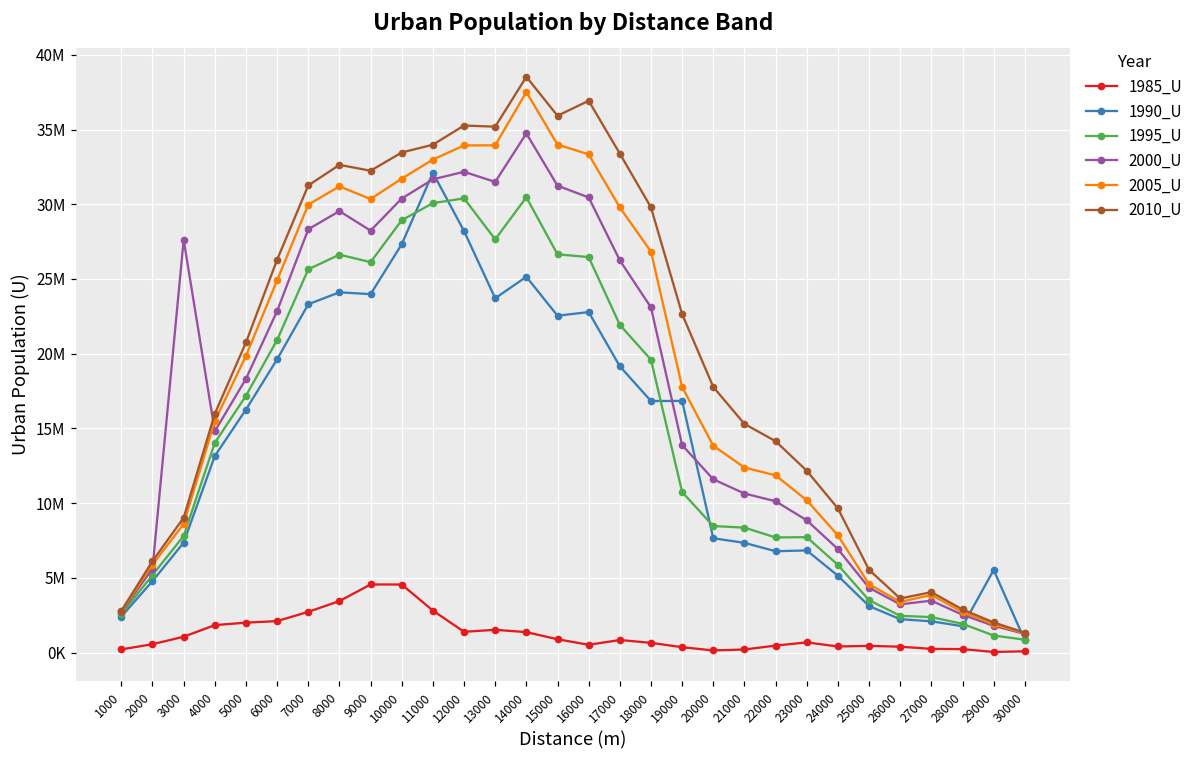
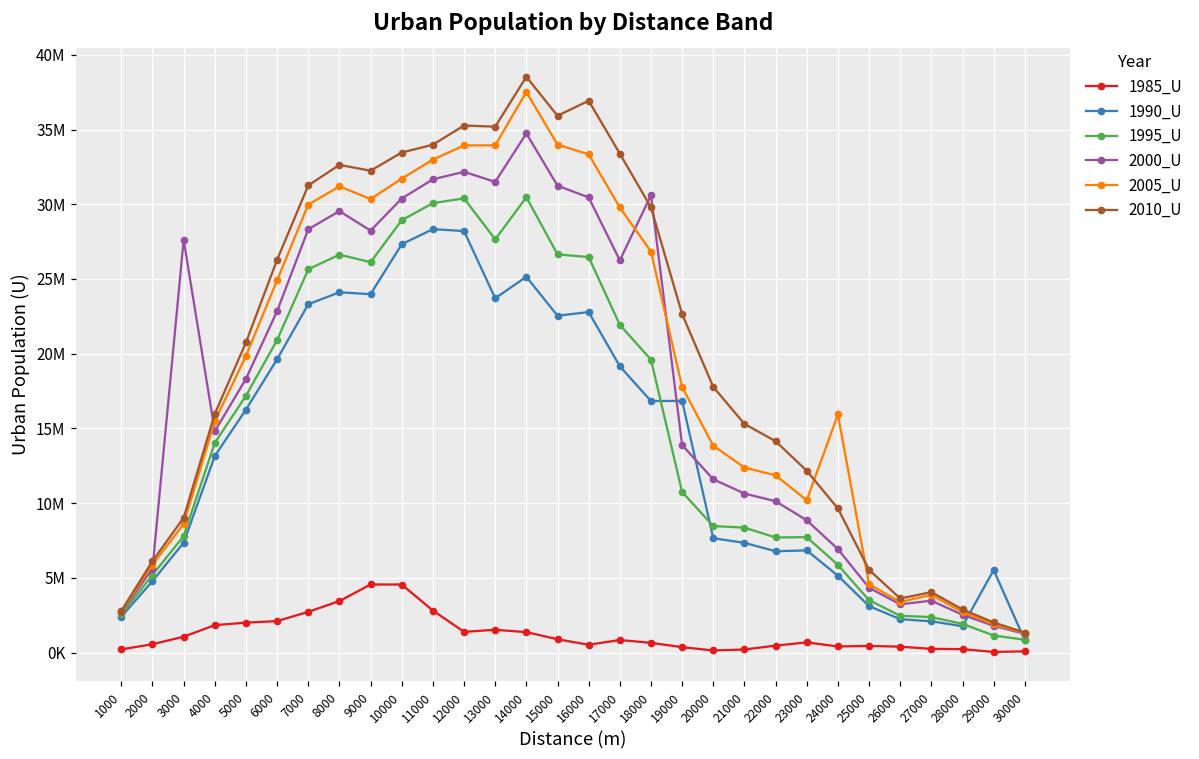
  {
    "1985_U": {
      "1000": 200000,
      "2000": 600000,
      "3000": 1100000,
      "4000": 1800000,
      "5000": 2000000,
      "6000": 2100000,
      "7000": 2700000,
      "8000": 3400000,
      "9000": 4600000,
      "10000": 4600000,
      "11000": 2800000,
      "12000": 1400000,
      "13000": 1500000,
      "14000": 1400000,
      "15000": 900000,
      "16000": 500000,
      "17000": 800000,
      "18000": 700000,
      "19000": 400000,
      "20000": 100000,
      "21000": 200000,
      "22000": 500000,
      "23000": 700000,
      "24000": 400000,
      "25000": 500000,
      "26000": 400000,
      "27000": 300000,
      "28000": 200000,
      "29000": 0,
      "30000": 100000
    },
    "1990_U": {
      "2000": 4800000,
      "3000": 7400000,
      "4000": 13200000,
      "5000": 16300000,
      "6000": 19600000,
      "7000": 23300000,
      "8000": 24100000,
      "9000": 24000000,
      "10000": 27300000,
-     "11000": 32100000,
+     "11000": 28300000,
      "12000": 28200000,
      "13000": 23700000,
      "14000": 25100000,
      "15000": 22500000,
      "16000": 22800000,
      "17000": 19200000,
      "18000": 16800000,
      "19000": 16800000,
      "20000": 7700000,
      "21000": 7300000,
      "22000": 6800000,
      "23000": 6800000,
      "24000": 5100000,
      "25000": 3100000,
      "26000": 2200000,
      "27000": 2100000,
      "29000": 5500000
    },
    "1995_U": {
      "2000": 5200000,
      "3000": 7800000,
      "4000": 14000000,
      "5000": 17200000,
      "6000": 20900000,
      "7000": 25600000,
      "8000": 26600000,
      "9000": 26100000,
      "10000": 28900000,
      "11000": 30100000,
      "12000": 30400000,
      "13000": 27700000,
      "14000": 30500000,
      "15000": 26600000,
      "16000": 26500000,
      "17000": 21900000,
      "18000": 19600000,
      "19000": 10700000,
      "20000": 8500000,
      "21000": 8400000,
      "22000": 7700000,
      "23000": 7700000,
      "24000": 5900000,
      "25000": 3500000,
      "26000": 2500000,
      "27000": 2400000,
      "29000": 1100000
    },
    "2000_U": {
      "2000": 5600000,
      "3000": 27600000,
      "4000": 14800000,
      "5000": 18300000,
      "6000": 22900000,
      "7000": 28300000,
      "8000": 29500000,
      "9000": 28200000,
      "10000": 30400000,
      "11000": 31700000,
      "12000": 32200000,
      "13000": 31500000,
      "14000": 34700000,
      "15000": 31200000,
      "16000": 30500000,
      "17000": 26200000,
-     "18000": 23100000,
+     "18000": 30600000,
      "19000": 13900000,
      "20000": 11600000,
      "21000": 10600000,
      "22000": 10100000,
      "23000": 8900000,
      "24000": 6900000,
      "25000": 4300000,
      "27000": 3500000
    },
    "2005_U": {
      "2000": 5900000,
      "3000": 8600000,
      "4000": 15500000,
      "5000": 19900000,
      "6000": 24900000,
      "7000": 30000000,
      "8000": 31200000,
      "9000": 30300000,
      "10000": 31700000,
      "11000": 33000000,
      "12000": 33900000,
      "13000": 33900000,
      "14000": 37500000,
      "15000": 34000000,
      "16000": 33300000,
      "17000": 29800000,
      "18000": 26800000,
      "19000": 17800000,
      "20000": 13800000,
      "21000": 12400000,
      "22000": 11900000,
      "23000": 10200000,
-     "24000": 7800000,
+     "24000": 15900000,
      "25000": 4600000
    },
    "2010_U": {
      "2000": 6100000,
      "3000": 9000000,
      "4000": 16000000,
      "5000": 20800000,
      "6000": 26300000,
      "7000": 31300000,
      "8000": 32600000,
      "9000": 32200000,
      "10000": 33500000,
      "11000": 34000000,
      "12000": 35300000,
      "13000": 35200000,
      "14000": 38500000,
      "15000": 35900000,
      "16000": 36900000,
      "17000": 33400000,
      "18000": 29800000,
      "19000": 22700000,
      "20000": 17800000,
      "21000": 15300000,
      "22000": 14100000,
      "23000": 12200000,
      "24000": 9600000,
      "25000": 5500000,
      "26000": 3600000
    }
  }
